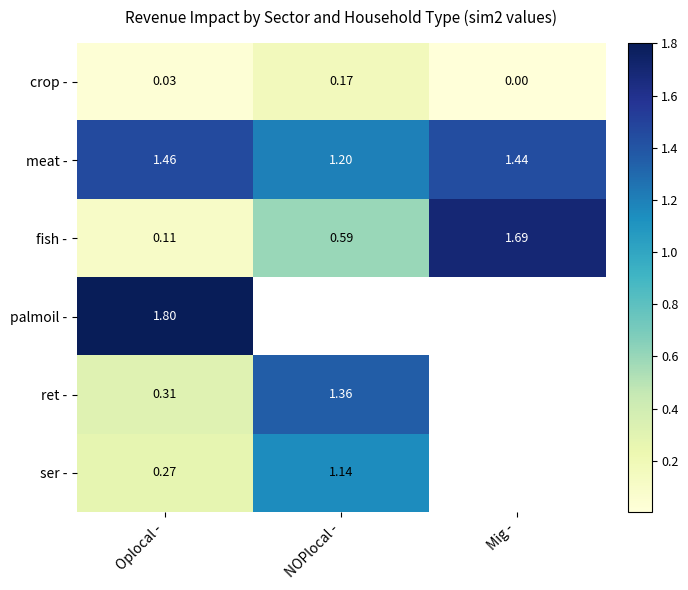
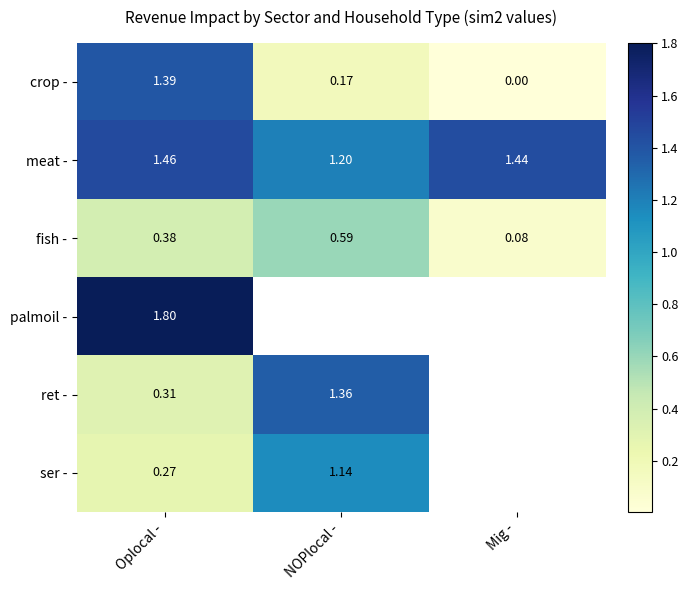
  {
    "crop -": {
-     "Oplocal -": 0.03,
+     "Oplocal -": 1.39,
      "NOPlocal -": 0.17,
      "Mig -": 0.00
    },
    "meat -": {
      "Oplocal -": 1.46,
      "NOPlocal -": 1.20,
      "Mig -": 1.44
    },
    "fish -": {
-     "Oplocal -": 0.11,
+     "Oplocal -": 0.38,
      "NOPlocal -": 0.59,
-     "Mig -": 1.69
+     "Mig -": 0.08
    },
    "palmoil -": {
      "Oplocal -": 1.80
    },
    "ret -": {
      "Oplocal -": 0.31,
      "NOPlocal -": 1.36
    },
    "ser -": {
      "Oplocal -": 0.27,
      "NOPlocal -": 1.14
    }
  }
